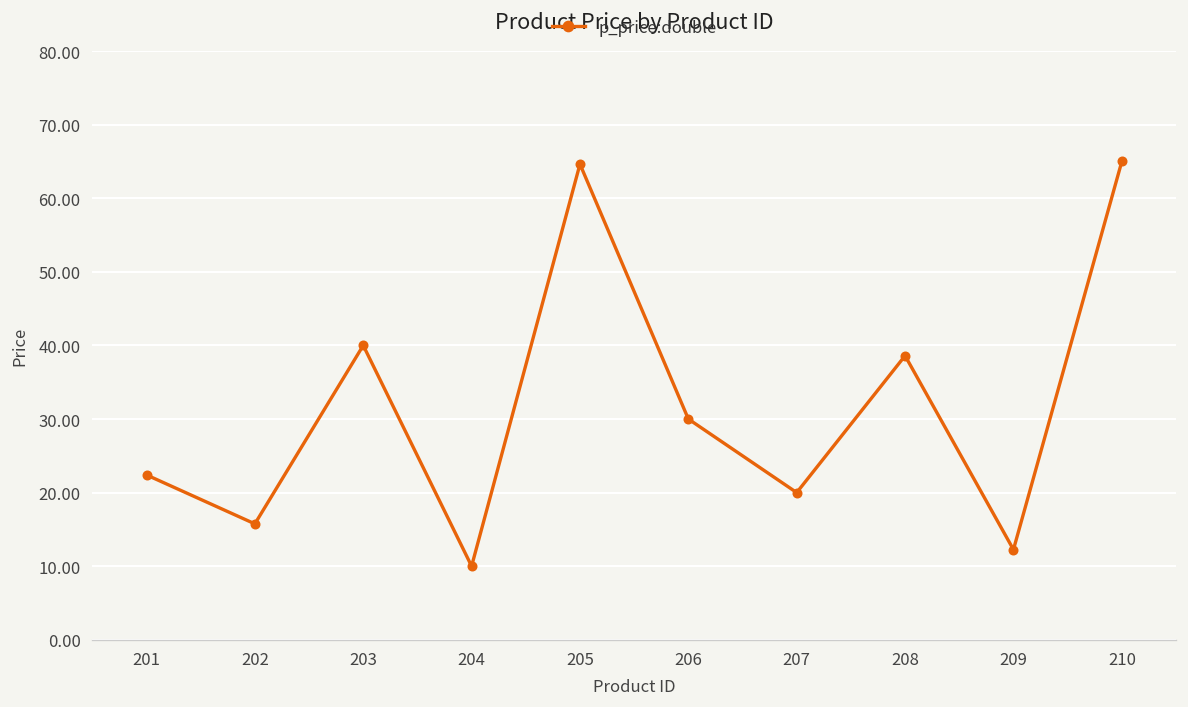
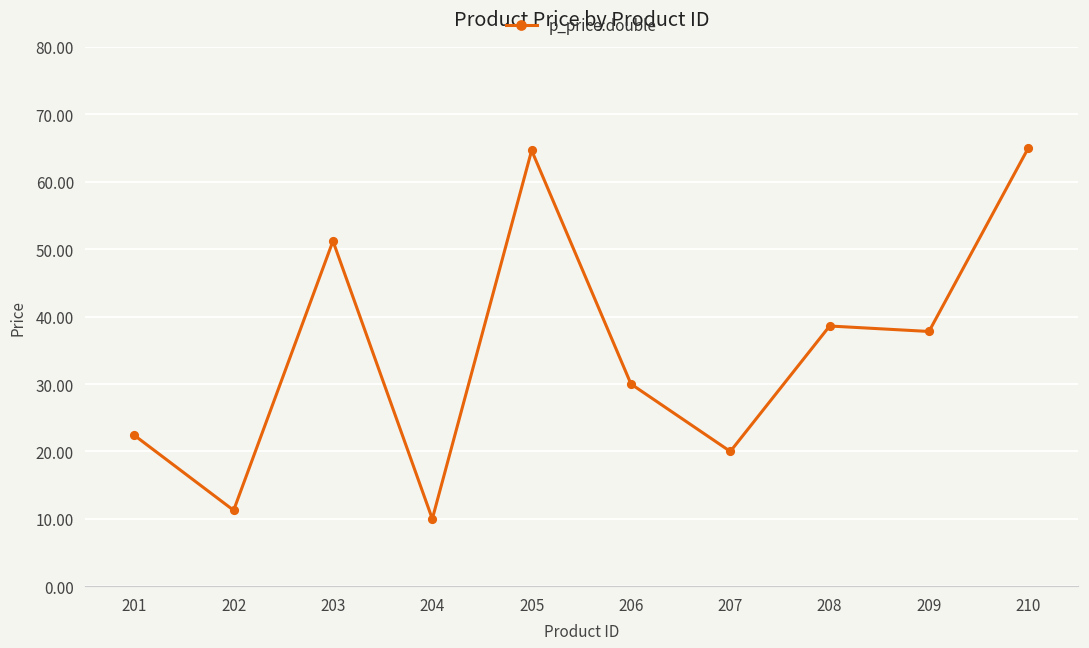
  {
    "201": 22,
-   "202": 16,
-   "203": 40,
+   "202": 11,
+   "203": 51,
    "204": 10,
    "205": 65,
    "206": 30,
    "207": 20,
    "208": 39,
-   "209": 12,
+   "209": 38,
    "210": 65
  }
